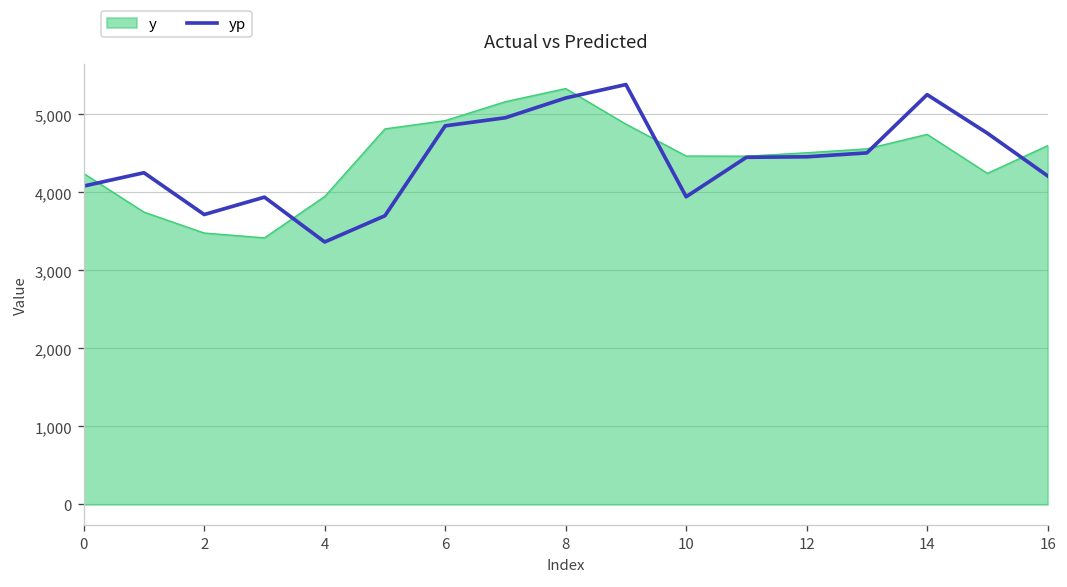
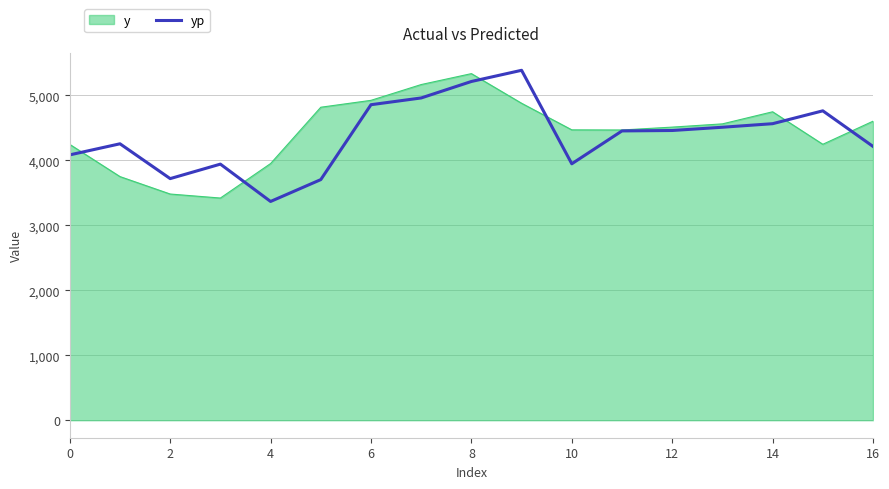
  {
    "y": {
      "0": "4,200",
      "2": "3,500",
      "4": "3,900",
      "6": "4,900",
      "8": "5,300",
      "10": "4,500",
      "12": "4,500",
      "14": "4,700",
      "16": "4,600"
    },
    "yp": {
      "0": "4,100",
      "2": "3,700",
      "4": "3,400",
      "6": "4,900",
      "8": "5,200",
      "10": "3,900",
      "12": "4,500",
-     "14": "5,300",
+     "14": "4,600",
      "16": "4,200"
    }
  }
